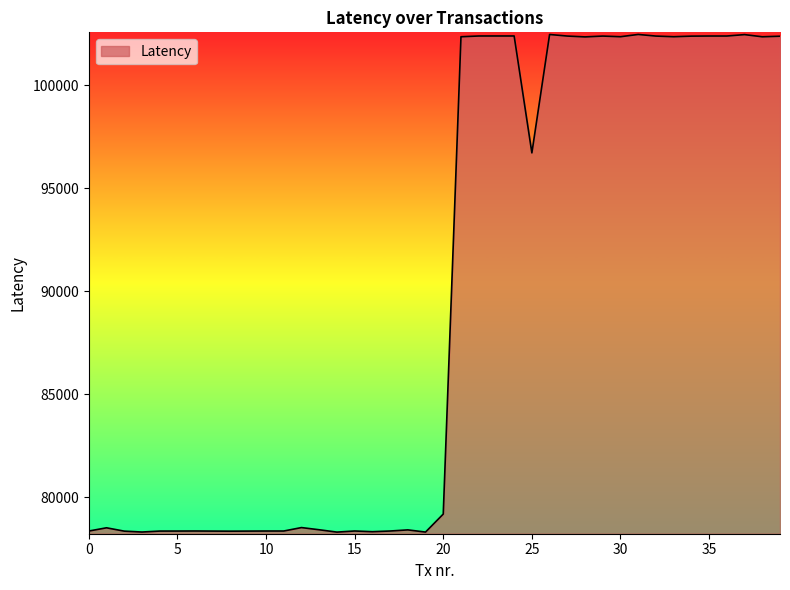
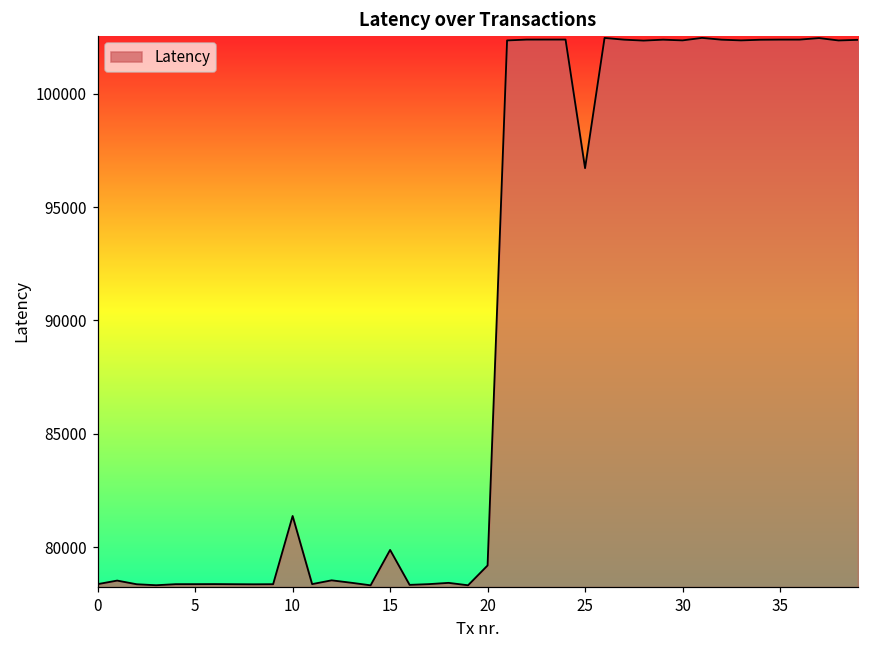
  {
    "0": 78400,
    "5": 78400,
-   "10": 78400,
-   "15": 78400,
+   "10": 81400,
+   "15": 79900,
    "20": 79200,
    "25": 96700,
    "30": 102400,
    "35": 102400
  }
